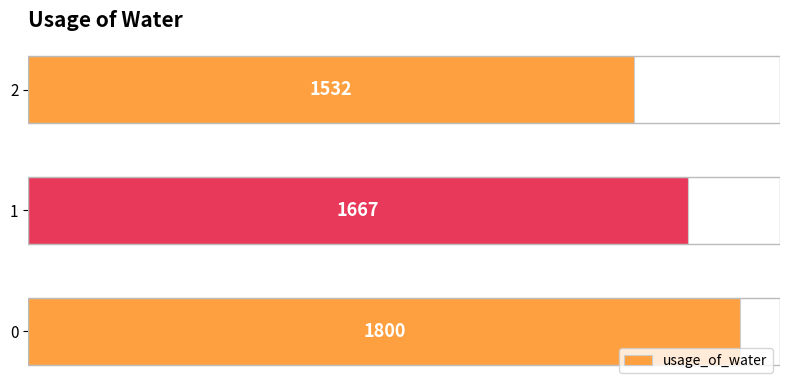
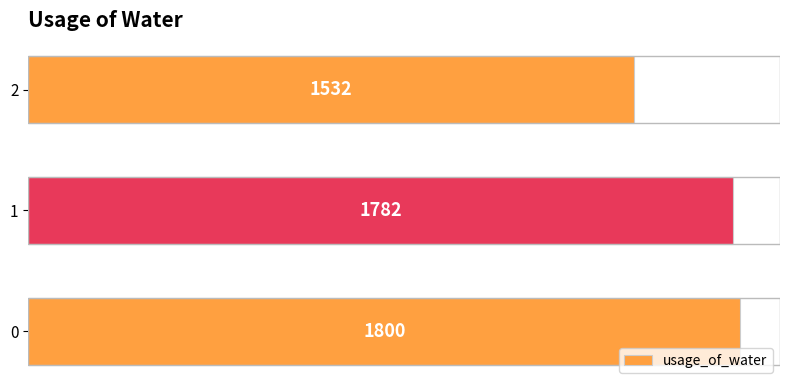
  {
    "2": 1532,
-   "1": 1667,
+   "1": 1782,
    "0": 1800
  }
